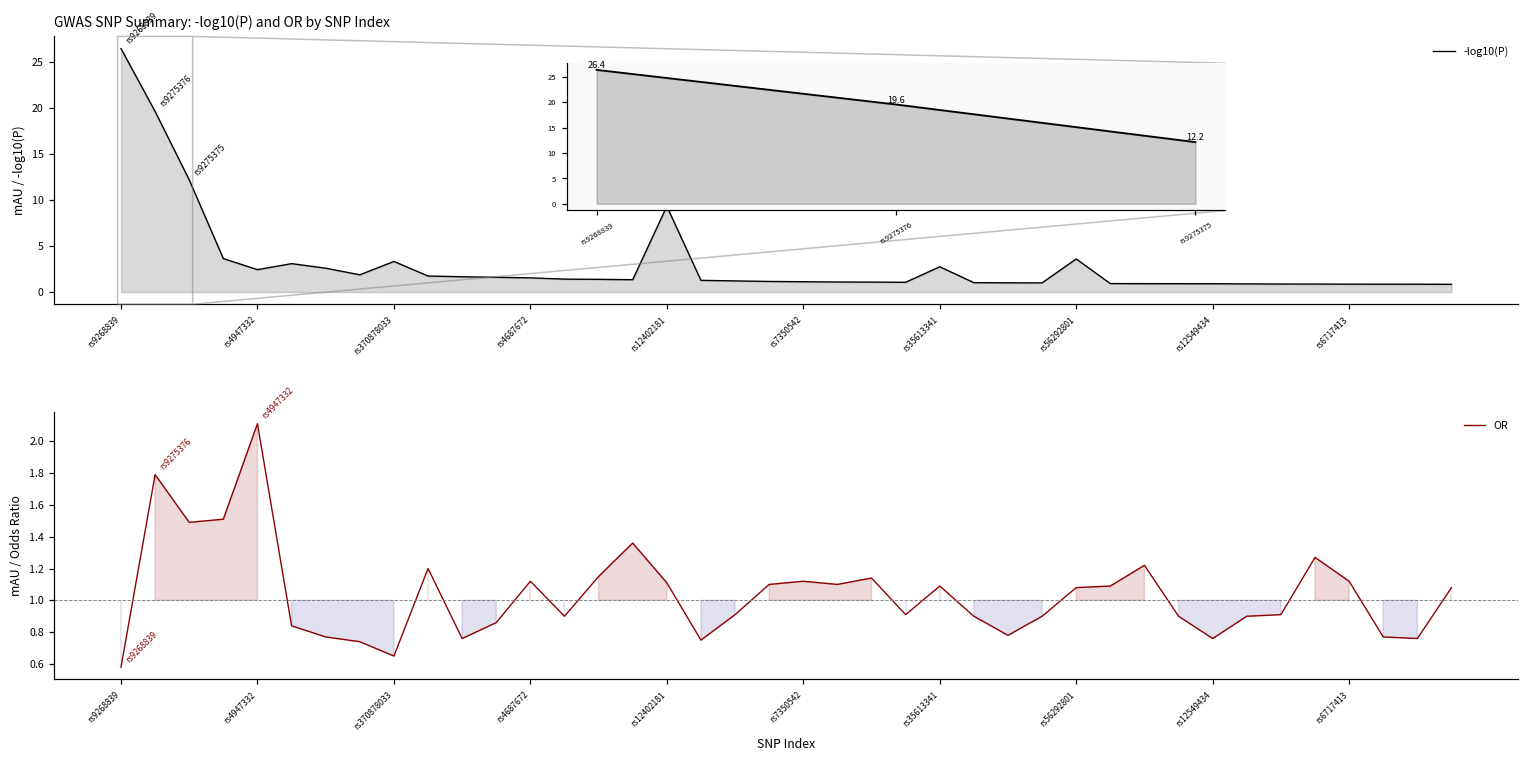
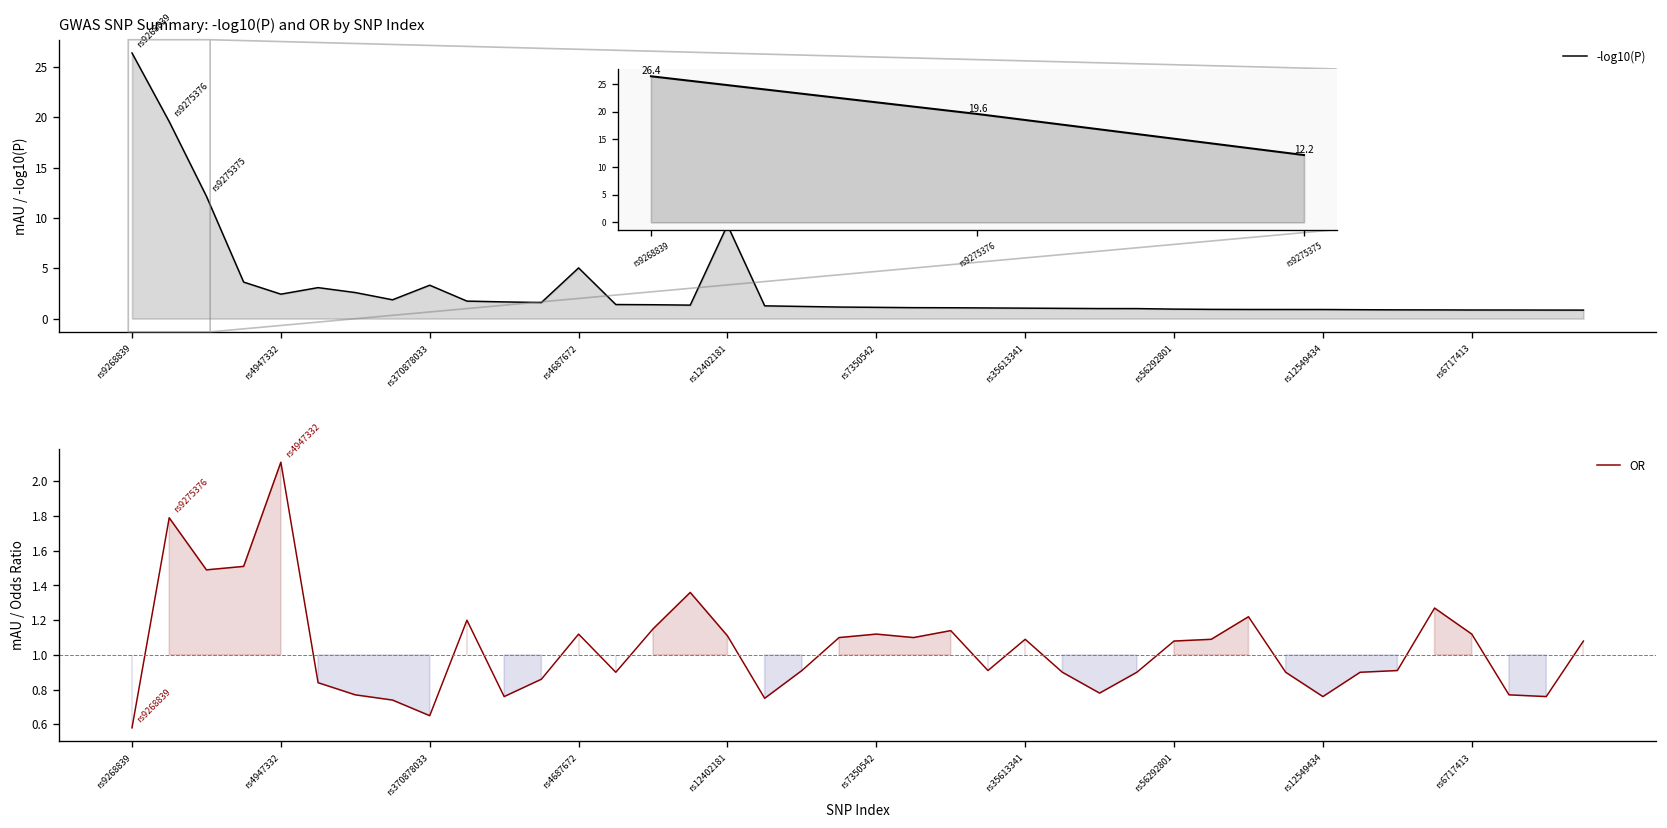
  {
    "GWAS SNP Summary: -log10(P) and OR by SNP Index": {
      "rs9268839": 26,
      "rs4947332": 2,
      "rs370878033": 3,
-     "rs4687672": 2,
+     "rs4687672": 5,
      "rs12402181": 9,
      "rs7350542": 1,
-     "rs35613341": 3,
-     "rs56292801": 4,
+     "rs35613341": 1,
+     "rs56292801": 1,
      "rs12549434": 1,
      "rs6717413": 1
    }
  }
